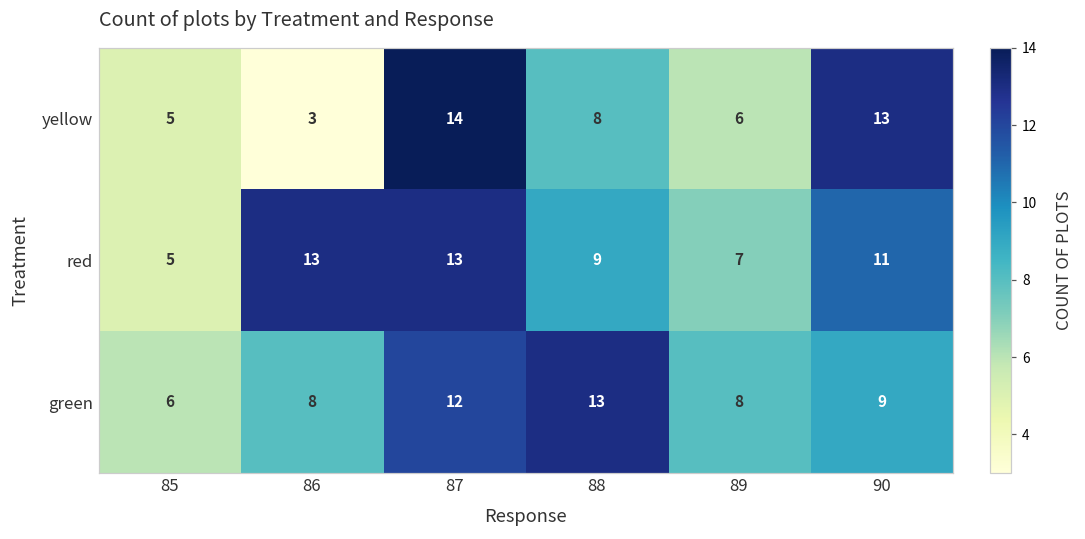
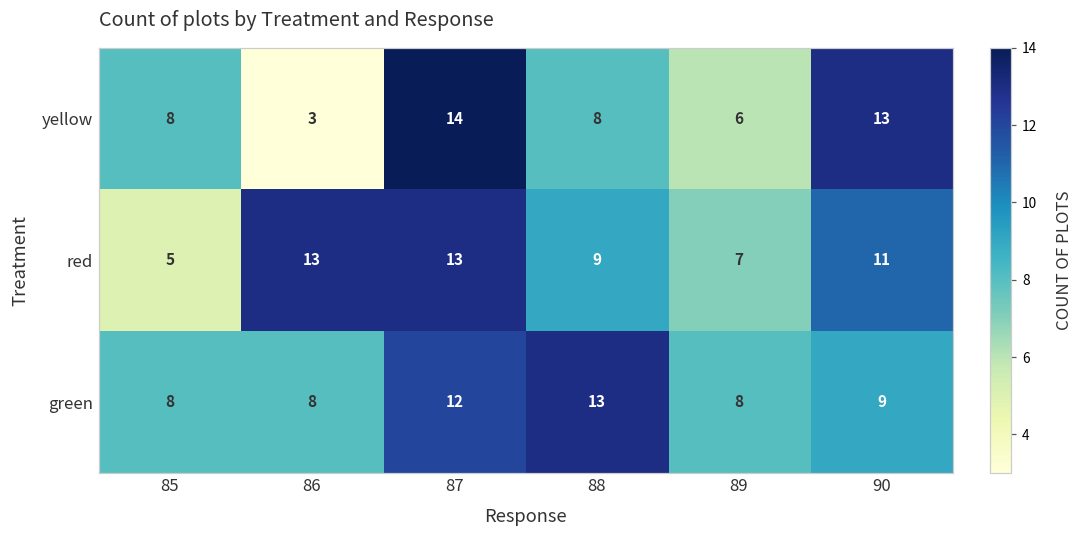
  {
    "yellow": {
-     "85": 5,
+     "85": 8,
      "86": 3,
      "87": 14,
      "88": 8,
      "89": 6,
      "90": 13
    },
    "red": {
      "85": 5,
      "86": 13,
      "87": 13,
      "88": 9,
      "89": 7,
      "90": 11
    },
    "green": {
-     "85": 6,
+     "85": 8,
      "86": 8,
      "87": 12,
      "88": 13,
      "89": 8,
      "90": 9
    }
  }
